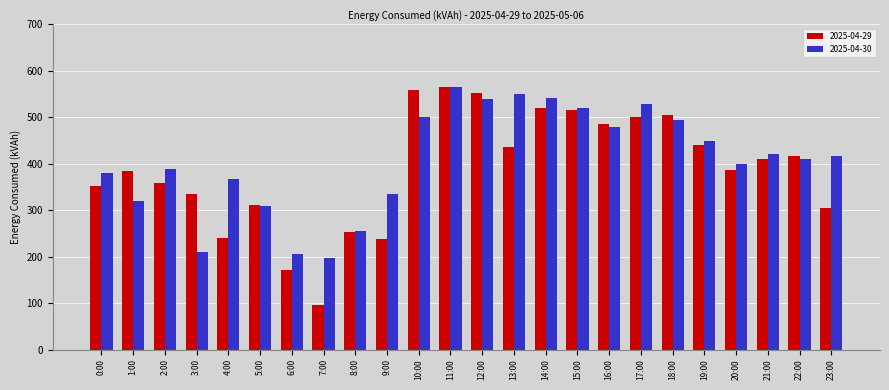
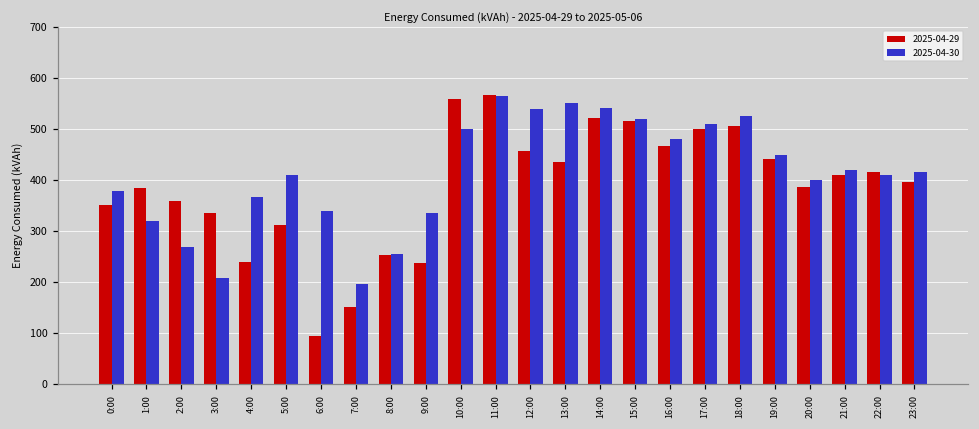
  {
    "2025-04-29": {
      "0:00": 350,
      "1:00": 390,
      "2:00": 360,
      "3:00": 340,
      "4:00": 240,
      "5:00": 310,
-     "6:00": 170,
-     "7:00": 100,
+     "6:00": 90,
+     "7:00": 150,
      "8:00": 250,
      "9:00": 240,
      "10:00": 560,
      "11:00": 570,
-     "12:00": 550,
+     "12:00": 460,
      "13:00": 440,
      "14:00": 520,
      "15:00": 520,
-     "16:00": 490,
+     "16:00": 470,
      "17:00": 500,
      "18:00": 510,
      "19:00": 440,
      "20:00": 390,
      "21:00": 410,
      "22:00": 420,
-     "23:00": 310
+     "23:00": 400
    },
    "2025-04-30": {
      "0:00": 380,
      "1:00": 320,
-     "2:00": 390,
+     "2:00": 270,
      "3:00": 210,
      "4:00": 370,
-     "5:00": 310,
-     "6:00": 210,
+     "5:00": 410,
+     "6:00": 340,
      "7:00": 200,
      "8:00": 260,
      "9:00": 330,
      "10:00": 500,
      "11:00": 560,
      "12:00": 540,
      "13:00": 550,
      "14:00": 540,
      "15:00": 520,
      "16:00": 480,
-     "17:00": 530,
-     "18:00": 500,
+     "17:00": 510,
+     "18:00": 530,
      "19:00": 450,
      "20:00": 400,
      "21:00": 420,
      "22:00": 410,
      "23:00": 420
    }
  }
